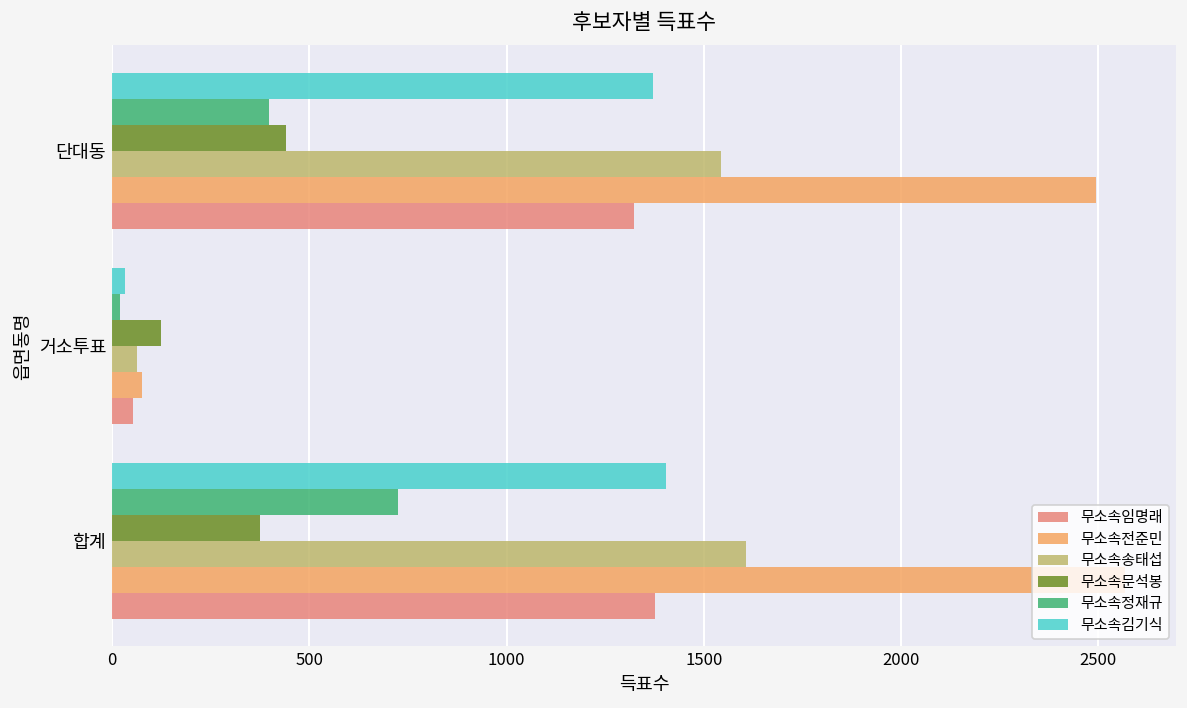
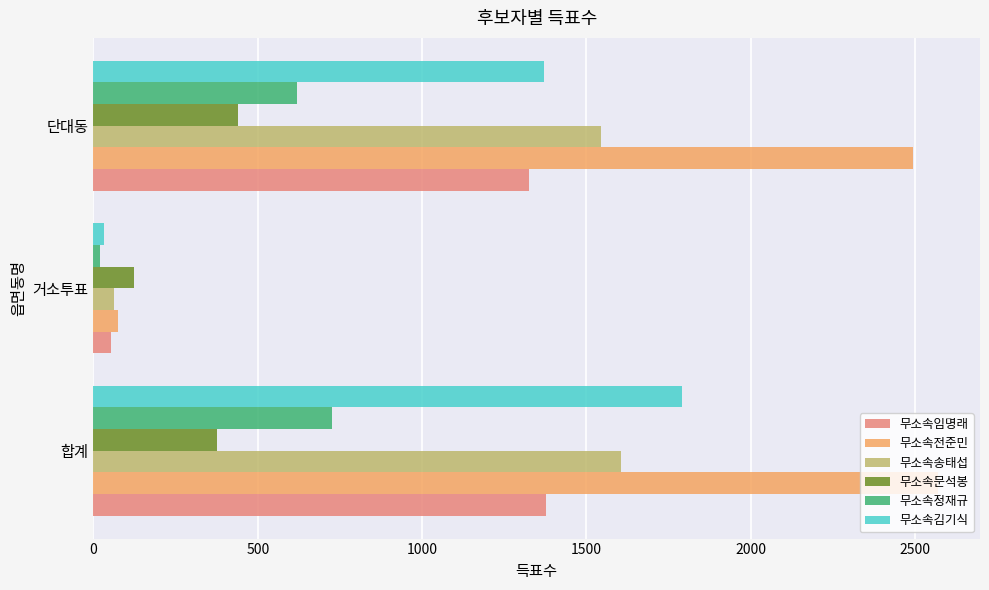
  {
    "무소속문석봉": {
      "단대동": 440,
      "거소투표": 120,
      "합계": 380
    },
    "무소속정재규": {
-     "단대동": 400,
+     "단대동": 620,
      "거소투표": 20,
      "합계": 730
    },
    "무소속김기식": {
      "단대동": 1370,
      "거소투표": 30,
-     "합계": 1400
+     "합계": 1790
    }
  }
